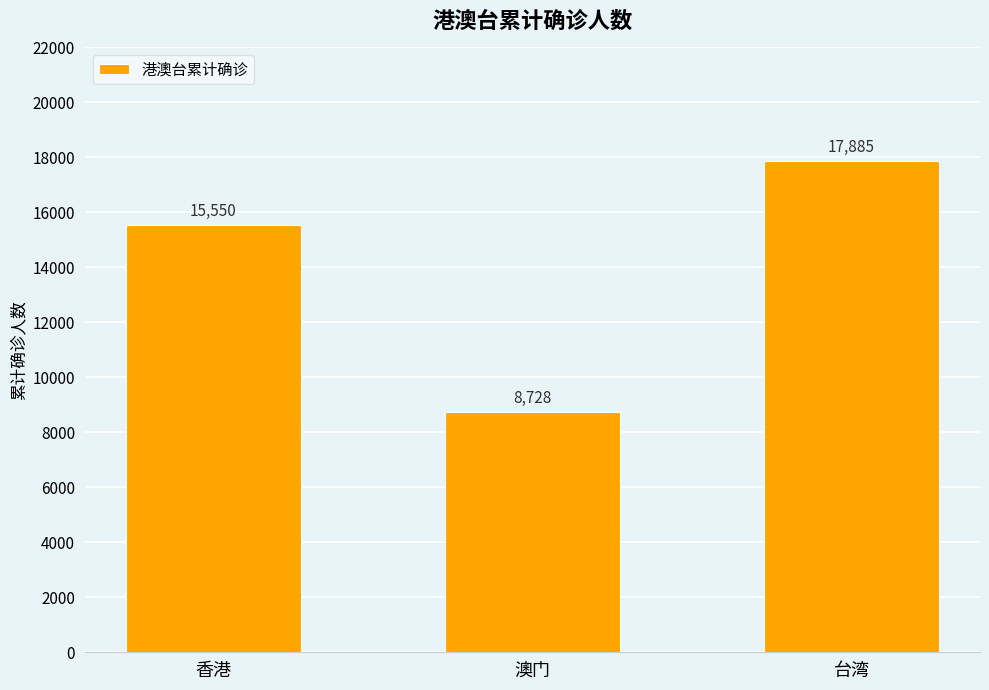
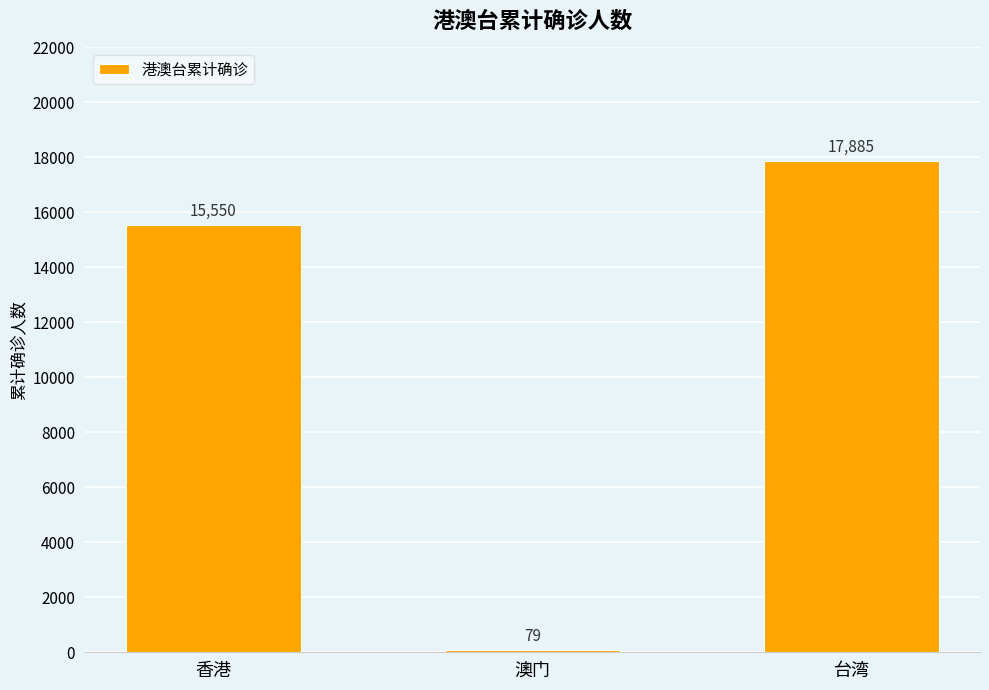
  {
    "香港": "15,550",
-   "澳门": "8,728",
+   "澳门": "79",
    "台湾": "17,885"
  }
